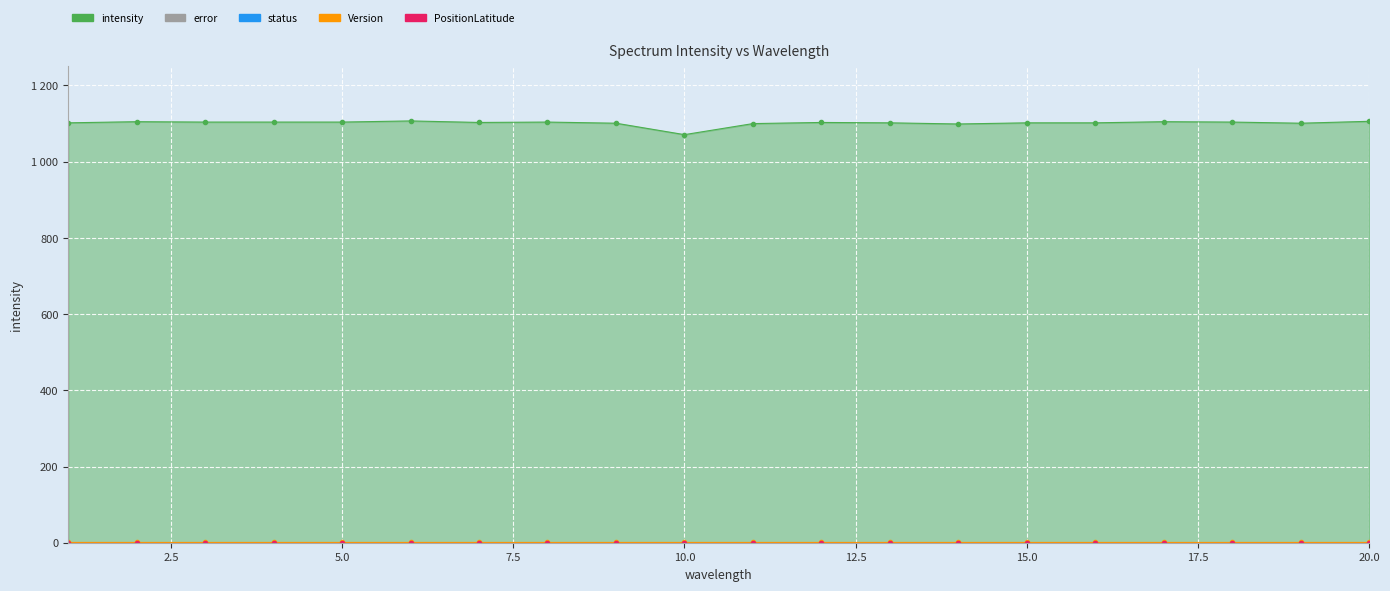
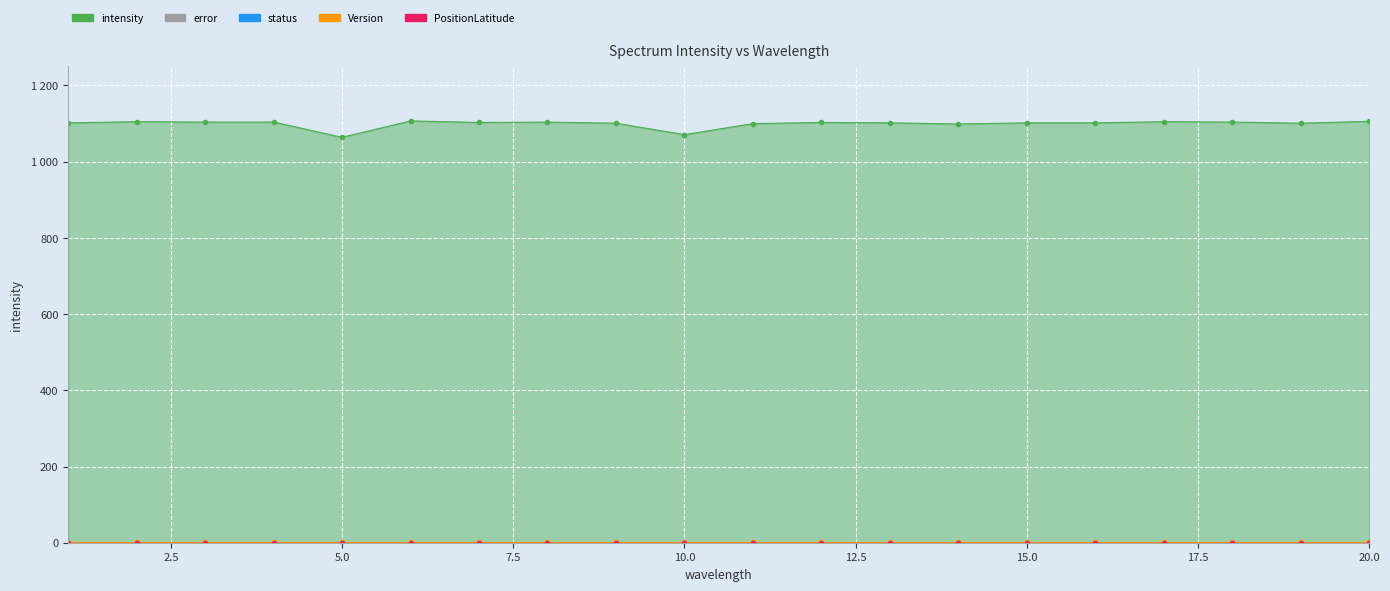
  {
    "intensity": {
-     "5.0": 1100,
+     "5.0": 1060,
      "10.0": 1070,
      "15.0": 1100,
      "20.0": 1110
    },
    "PositionLatitude": {
      "5.0": 0,
      "10.0": 0,
      "15.0": 0,
      "20.0": 0
    }
  }
